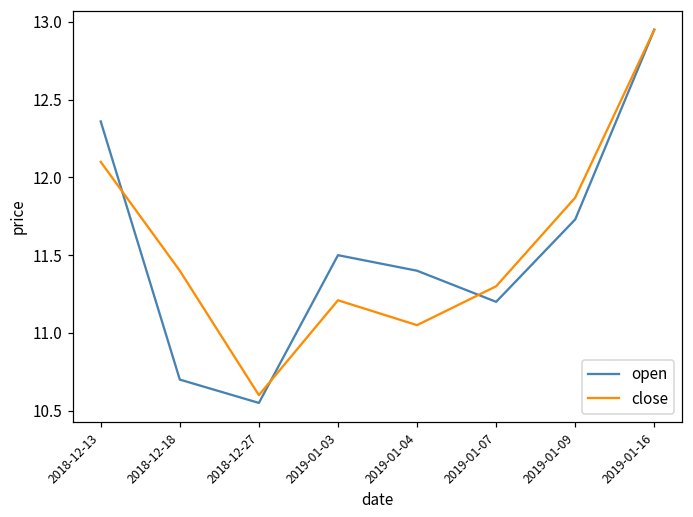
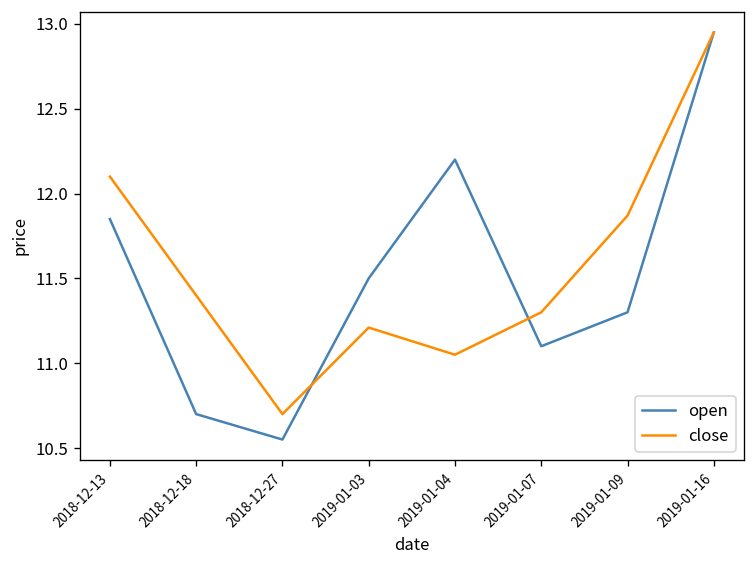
  {
    "open": {
-     "2018-12-13": 12.36,
+     "2018-12-13": 11.85,
      "2018-12-18": 10.70,
      "2018-12-27": 10.55,
      "2019-01-03": 11.50,
-     "2019-01-04": 11.4,
-     "2019-01-07": 11.2,
-     "2019-01-09": 11.73
+     "2019-01-04": 12.2,
+     "2019-01-07": 11.1,
+     "2019-01-09": 11.30
    },
    "close": {
      "2018-12-13": 12.1,
      "2018-12-18": 11.4,
-     "2018-12-27": 10.6,
+     "2018-12-27": 10.7,
      "2019-01-03": 11.2,
      "2019-01-04": 11.05,
      "2019-01-07": 11.3,
      "2019-01-09": 11.87
    }
  }
